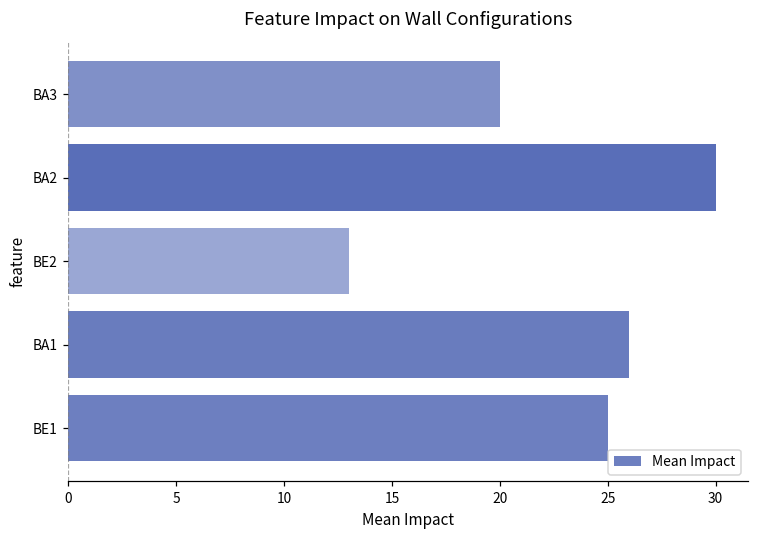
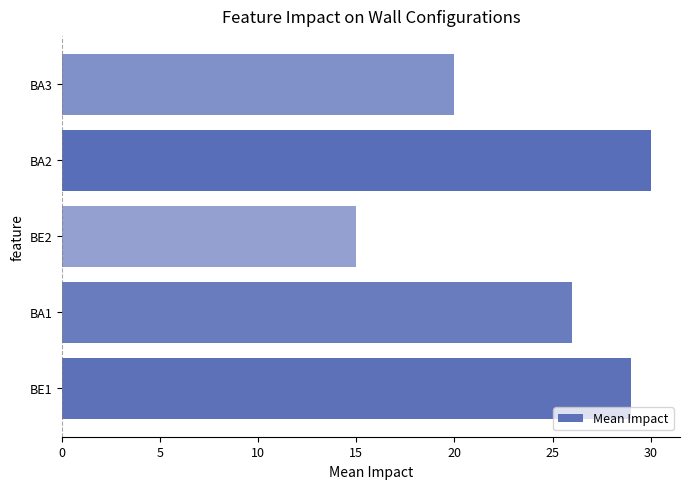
  {
    "BA3": 20,
    "BA2": 30,
-   "BE2": 13,
+   "BE2": 15,
    "BA1": 26,
-   "BE1": 25
+   "BE1": 29
  }
